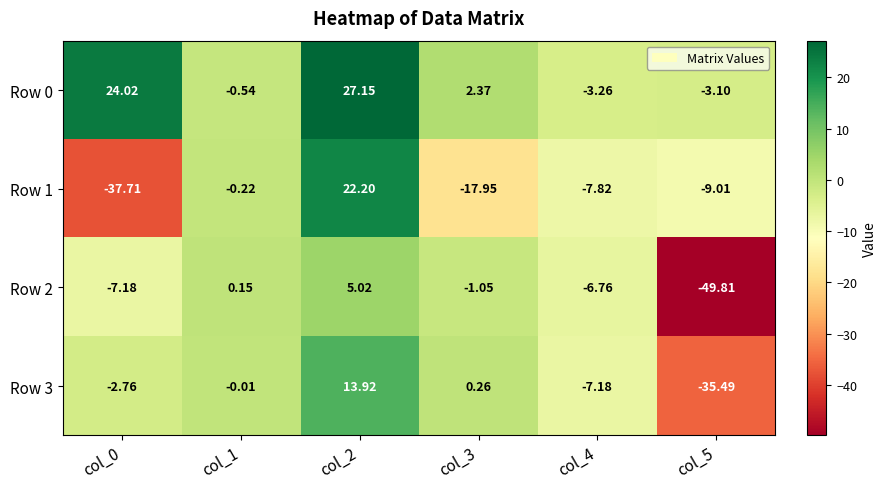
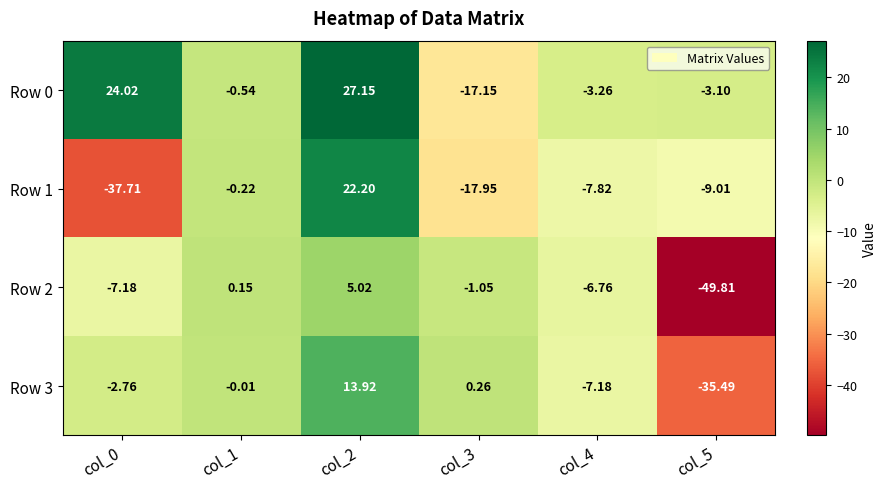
  {
    "Row 0": {
      "col_0": 24.02,
      "col_1": -0.54,
      "col_2": 27.15,
-     "col_3": 2.37,
+     "col_3": -17.15,
      "col_4": -3.26,
      "col_5": -3.10
    },
    "Row 1": {
      "col_0": -37.71,
      "col_1": -0.22,
      "col_2": 22.20,
      "col_3": -17.95,
      "col_4": -7.82,
      "col_5": -9.01
    },
    "Row 2": {
      "col_0": -7.18,
      "col_1": 0.15,
      "col_2": 5.02,
      "col_3": -1.05,
      "col_4": -6.76,
      "col_5": -49.81
    },
    "Row 3": {
      "col_0": -2.76,
      "col_1": -0.01,
      "col_2": 13.92,
      "col_3": 0.26,
      "col_4": -7.18,
      "col_5": -35.49
    }
  }
